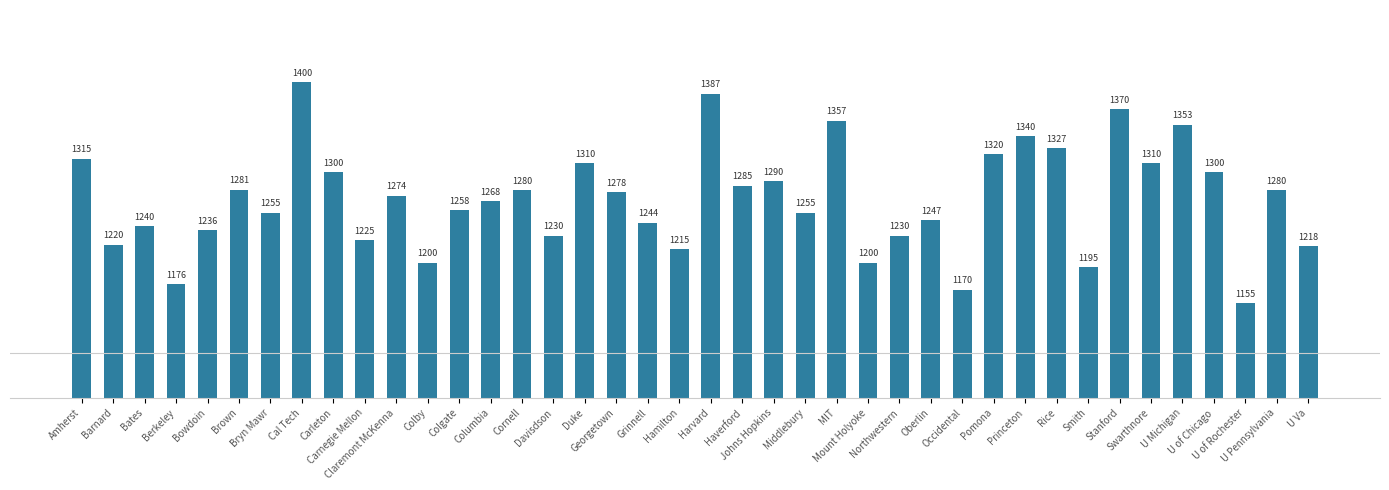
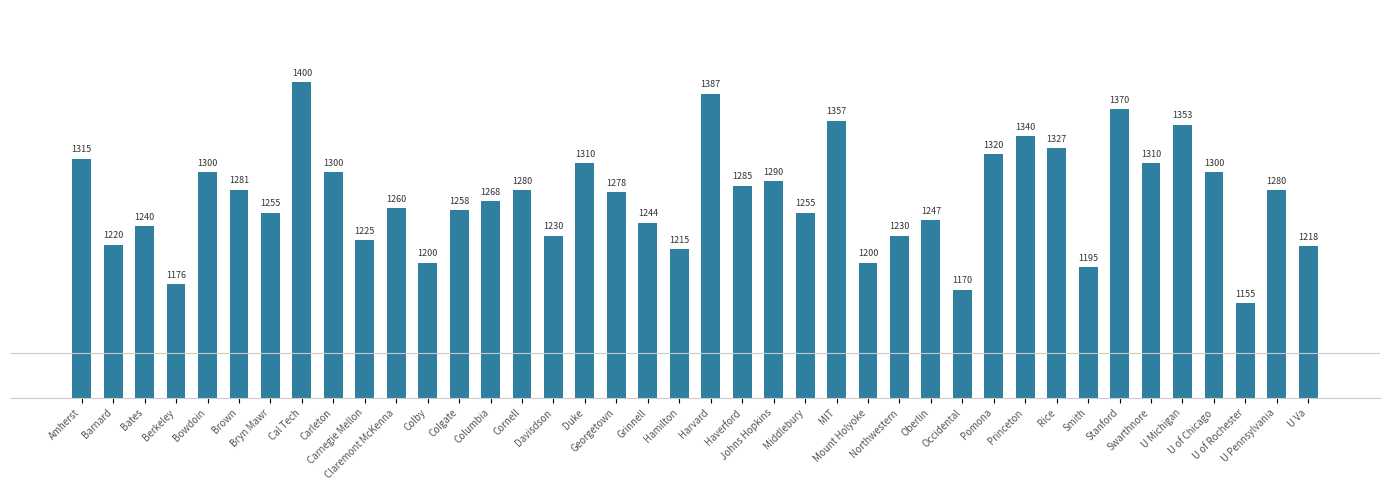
  {
    "Amherst": 1315,
    "Barnard": 1220,
    "Bates": 1240,
    "Berkeley": 1176,
-   "Bowdoin": 1236,
+   "Bowdoin": 1300,
    "Brown": 1281,
    "Bryn Mawr": 1255,
    "Cal Tech": 1400,
    "Carleton": 1300,
    "Carnegie Mellon": 1225,
-   "Claremont McKenna": 1274,
+   "Claremont McKenna": 1260,
    "Colby": 1200,
    "Colgate": 1258,
    "Columbia": 1268,
    "Cornell": 1280,
    "Davisdson": 1230,
    "Duke": 1310,
    "Georgetown": 1278,
    "Grinnell": 1244,
    "Hamilton": 1215,
    "Harvard": 1387,
    "Haverford": 1285,
    "Johns Hopkins": 1290,
    "Middlebury": 1255,
    "MIT": 1357,
    "Mount Holyoke": 1200,
    "Northwestern": 1230,
    "Oberlin": 1247,
    "Occidental": 1170,
    "Pomona": 1320,
    "Princeton": 1340,
    "Rice": 1327,
    "Smith": 1195,
    "Stanford": 1370,
    "Swarthnore": 1310,
    "U Michigan": 1353,
    "U of Chicago": 1300,
    "U of Rochester": 1155,
    "U Pennsylvania": 1280,
    "U Va": 1218
  }
